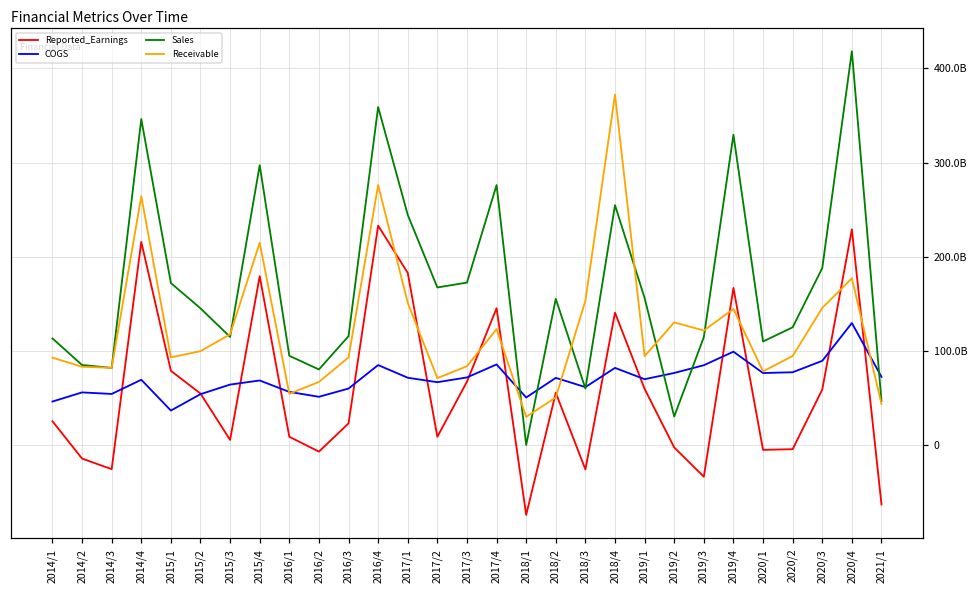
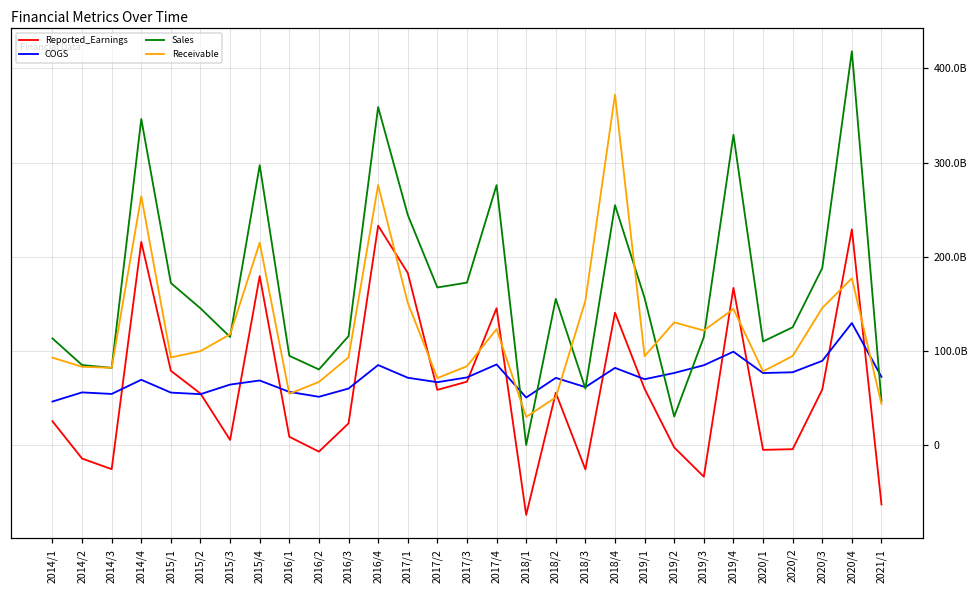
  {
    "Reported_Earnings": {
      "2014/1": 30000000000,
      "2014/2": -10000000000,
      "2014/3": -30000000000,
      "2014/4": 220000000000,
      "2015/1": 80000000000,
      "2015/3": 10000000000,
      "2015/4": 180000000000,
      "2016/1": 10000000000,
      "2016/2": -10000000000,
      "2016/3": 20000000000,
      "2016/4": 230000000000,
      "2017/1": 180000000000,
-     "2017/2": 10000000000,
+     "2017/2": 60000000000,
      "2017/3": 70000000000,
      "2017/4": 150000000000,
      "2018/1": -70000000000,
      "2018/2": 60000000000,
      "2018/3": -30000000000,
      "2018/4": 140000000000,
      "2019/1": 60000000000,
      "2019/2": 0,
      "2019/3": -30000000000,
      "2019/4": 170000000000,
      "2020/1": -10000000000,
      "2020/2": 0,
      "2020/3": 60000000000,
      "2020/4": 230000000000,
      "2021/1": -60000000000
    },
    "COGS": {
      "2014/1": 50000000000,
      "2014/2": 60000000000,
      "2014/3": 50000000000,
      "2014/4": 70000000000,
-     "2015/1": 40000000000,
+     "2015/1": 60000000000,
      "2015/3": 60000000000,
      "2015/4": 70000000000,
      "2016/2": 50000000000,
      "2016/3": 60000000000,
      "2016/4": 80000000000,
      "2017/1": 70000000000,
      "2017/2": 70000000000,
      "2017/3": 70000000000,
      "2017/4": 90000000000,
      "2018/1": 50000000000,
      "2018/2": 70000000000,
      "2018/4": 80000000000,
      "2019/1": 70000000000,
      "2019/2": 80000000000,
      "2019/3": 80000000000,
      "2019/4": 100000000000,
      "2020/2": 80000000000,
      "2020/3": 90000000000,
      "2020/4": 130000000000,
      "2021/1": 70000000000
    },
    "Sales": {
      "2014/1": 110000000000,
      "2014/4": 350000000000,
      "2015/1": 170000000000,
      "2015/2": 150000000000,
      "2015/4": 300000000000,
      "2016/1": 90000000000,
      "2016/2": 80000000000,
      "2016/3": 120000000000,
      "2016/4": 360000000000,
      "2017/1": 240000000000,
      "2017/2": 170000000000,
      "2017/3": 170000000000,
      "2017/4": 280000000000,
      "2018/1": 0,
      "2018/2": 160000000000,
      "2018/4": 250000000000,
      "2019/1": 160000000000,
      "2019/2": 30000000000,
      "2019/3": 110000000000,
      "2019/4": 330000000000,
      "2020/1": 110000000000,
      "2020/2": 130000000000,
      "2020/3": 190000000000,
      "2020/4": 420000000000,
      "2021/1": 50000000000
    },
    "Receivable": {
      "2014/1": 90000000000,
      "2014/4": 260000000000,
      "2015/1": 90000000000,
      "2015/2": 100000000000,
      "2015/4": 210000000000,
      "2016/2": 70000000000,
      "2016/3": 90000000000,
      "2016/4": 280000000000,
      "2017/1": 150000000000,
      "2017/2": 70000000000,
      "2017/3": 80000000000,
      "2017/4": 120000000000,
      "2018/1": 30000000000,
      "2018/2": 50000000000,
      "2018/3": 150000000000,
      "2018/4": 370000000000,
      "2019/1": 90000000000,
      "2019/2": 130000000000,
      "2019/3": 120000000000,
      "2019/4": 140000000000,
      "2020/2": 90000000000,
      "2020/3": 150000000000,
      "2020/4": 180000000000,
      "2021/1": 40000000000
    }
  }
